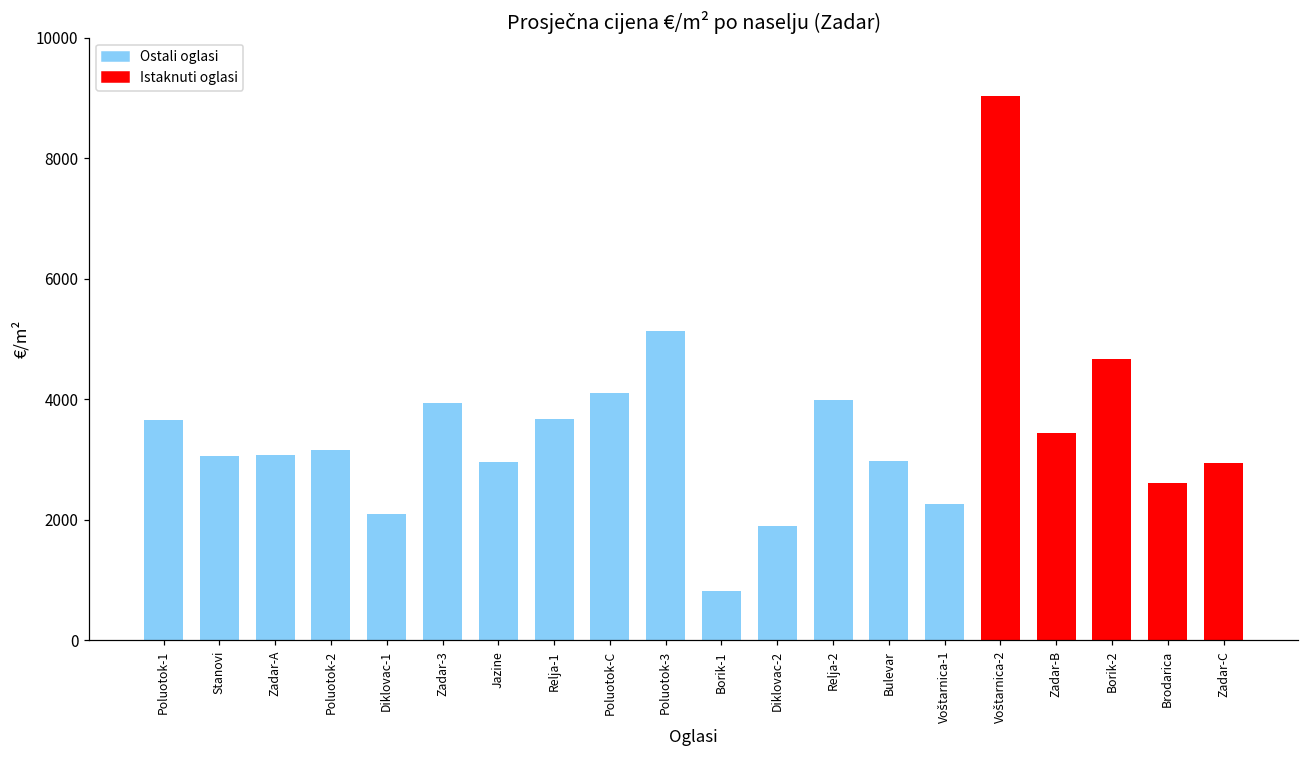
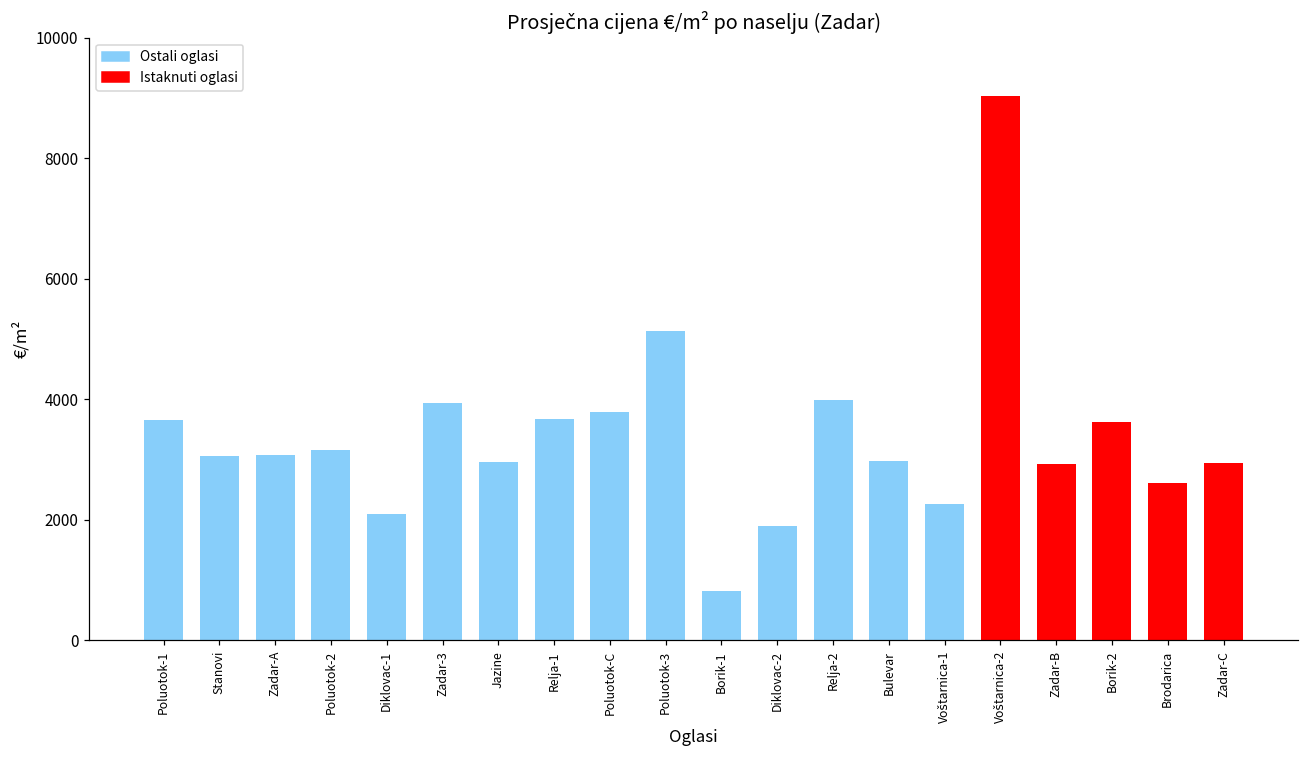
  {
    "Poluotok-1": 3700,
    "Stanovi": 3100,
    "Zadar-A": 3100,
    "Poluotok-2": 3200,
    "Diklovac-1": 2100,
    "Zadar-3": 3900,
    "Jazine": 3000,
    "Relja-1": 3700,
-   "Poluotok-C": 4100,
+   "Poluotok-C": 3800,
    "Poluotok-3": 5100,
    "Borik-1": 800,
    "Diklovac-2": 1900,
    "Relja-2": 4000,
    "Bulevar": 3000,
    "Voštarnica-1": 2300,
    "Voštarnica-2": 9000,
-   "Zadar-B": 3400,
-   "Borik-2": 4700,
+   "Zadar-B": 2900,
+   "Borik-2": 3600,
    "Brodarica": 2600,
    "Zadar-C": 2900
  }
